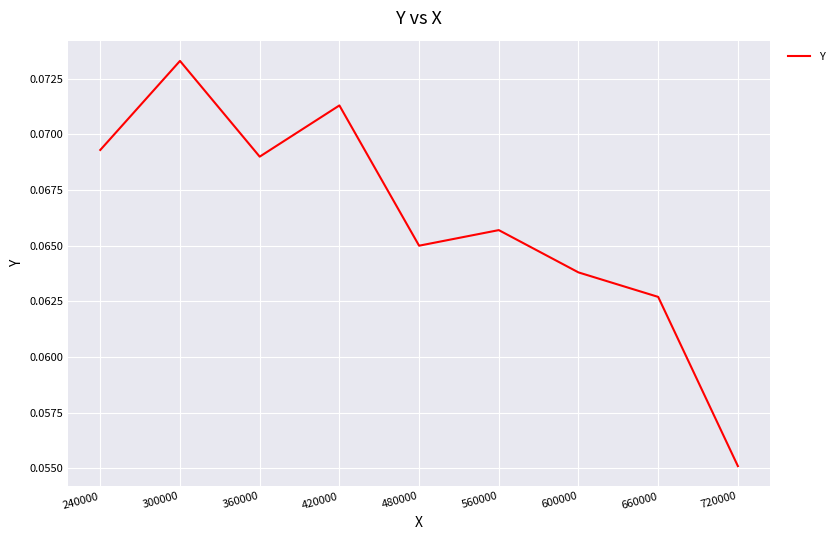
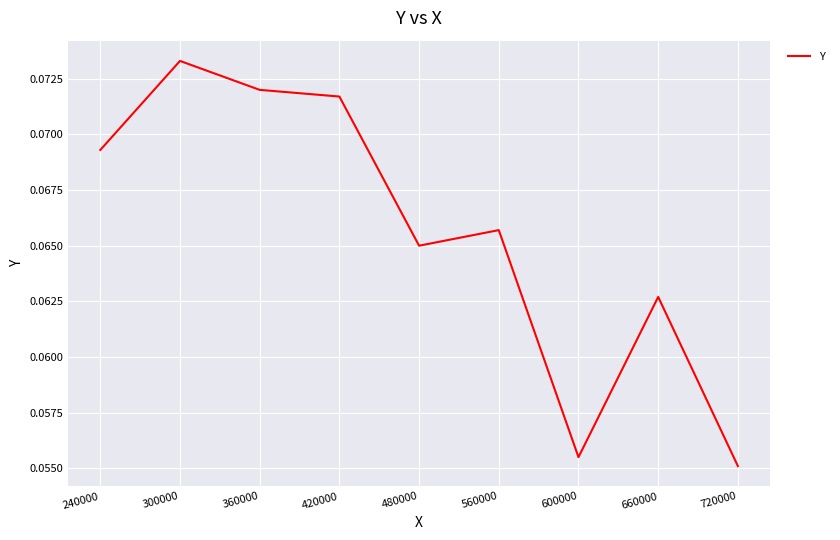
  {
    "240000": 0.0693,
    "300000": 0.0733,
-   "360000": 0.069,
-   "420000": 0.0713,
+   "360000": 0.072,
+   "420000": 0.0717,
    "480000": 0.0650,
    "560000": 0.0657,
-   "600000": 0.0638,
+   "600000": 0.0555,
    "660000": 0.0627,
    "720000": 0.0551
  }
